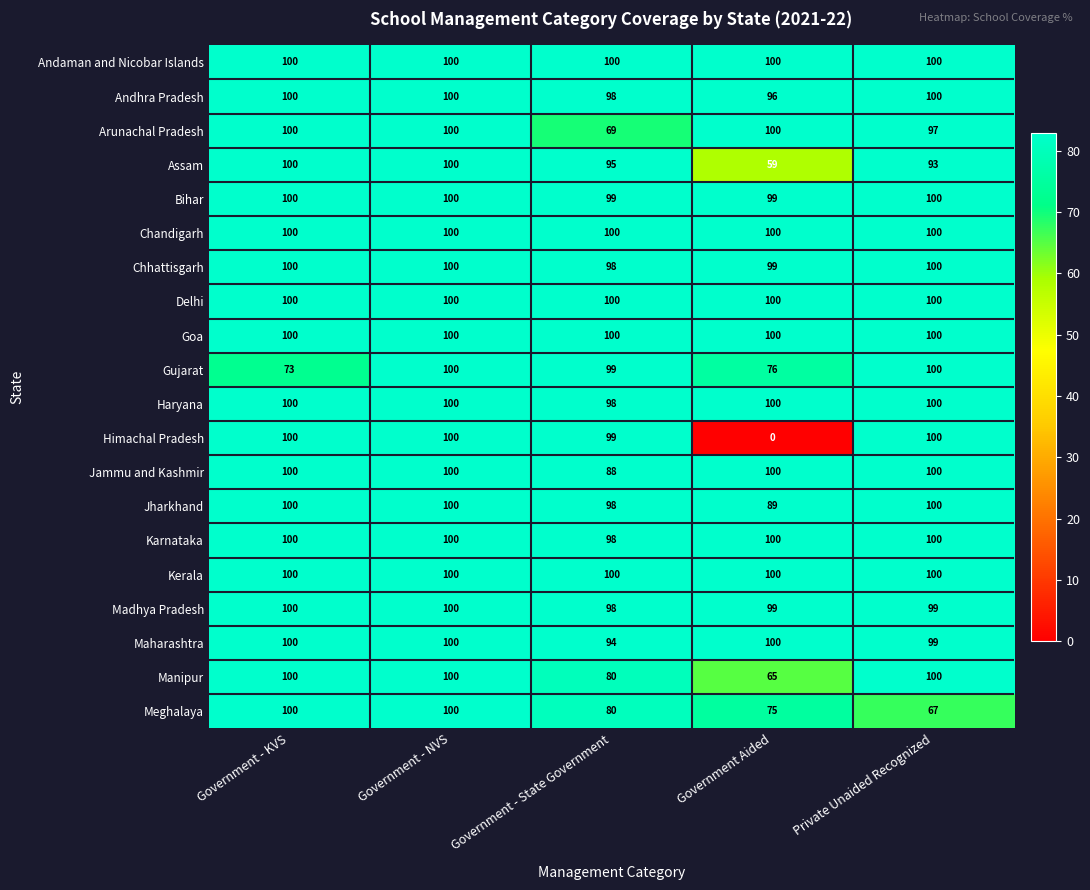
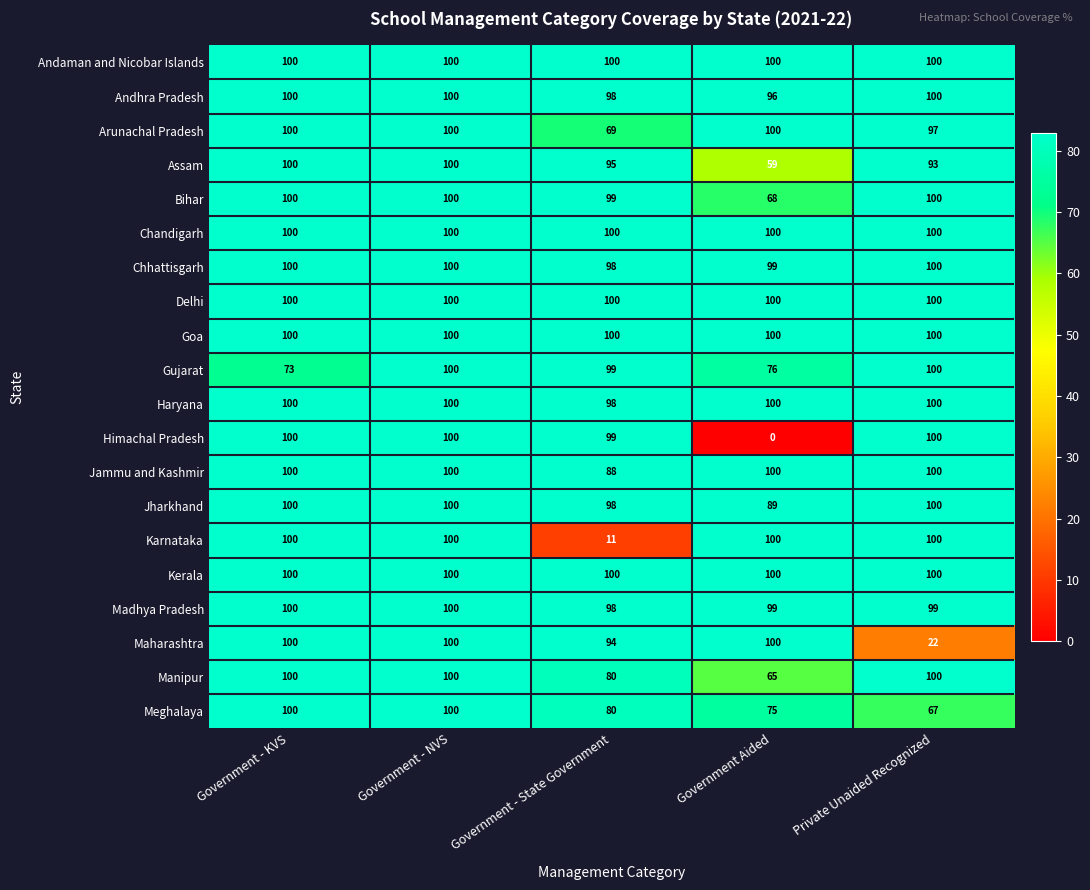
  {
    "Andaman and Nicobar Islands": {
      "Government - KVS": 100,
      "Government - NVS": 100,
      "Government - State Government": 100,
      "Government Aided": 100,
      "Private Unaided Recognized": 100
    },
    "Andhra Pradesh": {
      "Government - KVS": 100,
      "Government - NVS": 100,
      "Government - State Government": 98,
      "Government Aided": 96,
      "Private Unaided Recognized": 100
    },
    "Arunachal Pradesh": {
      "Government - KVS": 100,
      "Government - NVS": 100,
      "Government - State Government": 69,
      "Government Aided": 100,
      "Private Unaided Recognized": 97
    },
    "Assam": {
      "Government - KVS": 100,
      "Government - NVS": 100,
      "Government - State Government": 95,
      "Government Aided": 59,
      "Private Unaided Recognized": 93
    },
    "Bihar": {
      "Government - KVS": 100,
      "Government - NVS": 100,
      "Government - State Government": 99,
-     "Government Aided": 99,
+     "Government Aided": 68,
      "Private Unaided Recognized": 100
    },
    "Chandigarh": {
      "Government - KVS": 100,
      "Government - NVS": 100,
      "Government - State Government": 100,
      "Government Aided": 100,
      "Private Unaided Recognized": 100
    },
    "Chhattisgarh": {
      "Government - KVS": 100,
      "Government - NVS": 100,
      "Government - State Government": 98,
      "Government Aided": 99,
      "Private Unaided Recognized": 100
    },
    "Delhi": {
      "Government - KVS": 100,
      "Government - NVS": 100,
      "Government - State Government": 100,
      "Government Aided": 100,
      "Private Unaided Recognized": 100
    },
    "Goa": {
      "Government - KVS": 100,
      "Government - NVS": 100,
      "Government - State Government": 100,
      "Government Aided": 100,
      "Private Unaided Recognized": 100
    },
    "Gujarat": {
      "Government - KVS": 73,
      "Government - NVS": 100,
      "Government - State Government": 99,
      "Government Aided": 76,
      "Private Unaided Recognized": 100
    },
    "Haryana": {
      "Government - KVS": 100,
      "Government - NVS": 100,
      "Government - State Government": 98,
      "Government Aided": 100,
      "Private Unaided Recognized": 100
    },
    "Himachal Pradesh": {
      "Government - KVS": 100,
      "Government - NVS": 100,
      "Government - State Government": 99,
      "Government Aided": 0,
      "Private Unaided Recognized": 100
    },
    "Jammu and Kashmir": {
      "Government - KVS": 100,
      "Government - NVS": 100,
      "Government - State Government": 88,
      "Government Aided": 100,
      "Private Unaided Recognized": 100
    },
    "Jharkhand": {
      "Government - KVS": 100,
      "Government - NVS": 100,
      "Government - State Government": 98,
      "Government Aided": 89,
      "Private Unaided Recognized": 100
    },
    "Karnataka": {
      "Government - KVS": 100,
      "Government - NVS": 100,
-     "Government - State Government": 98,
+     "Government - State Government": 11,
      "Government Aided": 100,
      "Private Unaided Recognized": 100
    },
    "Kerala": {
      "Government - KVS": 100,
      "Government - NVS": 100,
      "Government - State Government": 100,
      "Government Aided": 100,
      "Private Unaided Recognized": 100
    },
    "Madhya Pradesh": {
      "Government - KVS": 100,
      "Government - NVS": 100,
      "Government - State Government": 98,
      "Government Aided": 99,
      "Private Unaided Recognized": 99
    },
    "Maharashtra": {
      "Government - KVS": 100,
      "Government - NVS": 100,
      "Government - State Government": 94,
      "Government Aided": 100,
-     "Private Unaided Recognized": 99
+     "Private Unaided Recognized": 22
    },
    "Manipur": {
      "Government - KVS": 100,
      "Government - NVS": 100,
      "Government - State Government": 80,
      "Government Aided": 65,
      "Private Unaided Recognized": 100
    },
    "Meghalaya": {
      "Government - KVS": 100,
      "Government - NVS": 100,
      "Government - State Government": 80,
      "Government Aided": 75,
      "Private Unaided Recognized": 67
    }
  }
